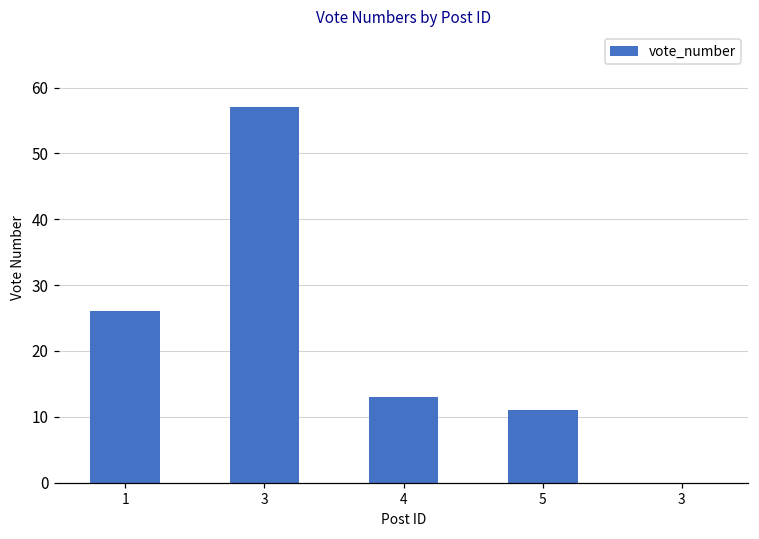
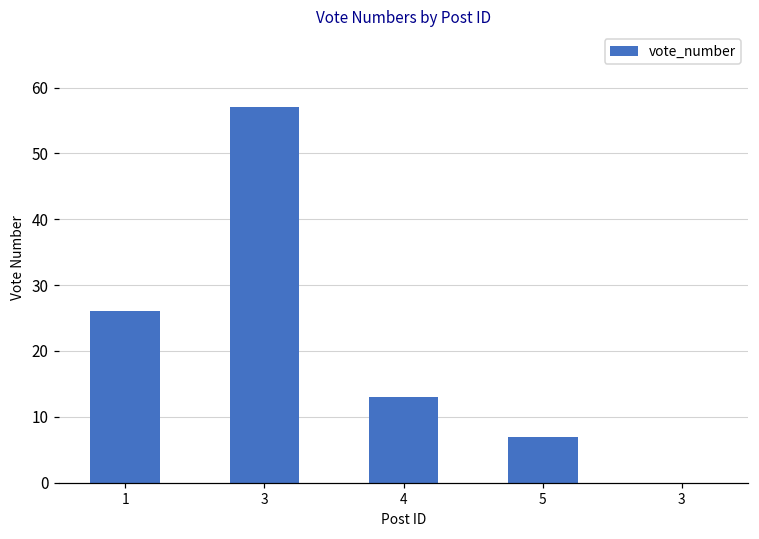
  {
    "1": 26,
    "4": 13,
-   "5": 11
+   "5": 7
  }
